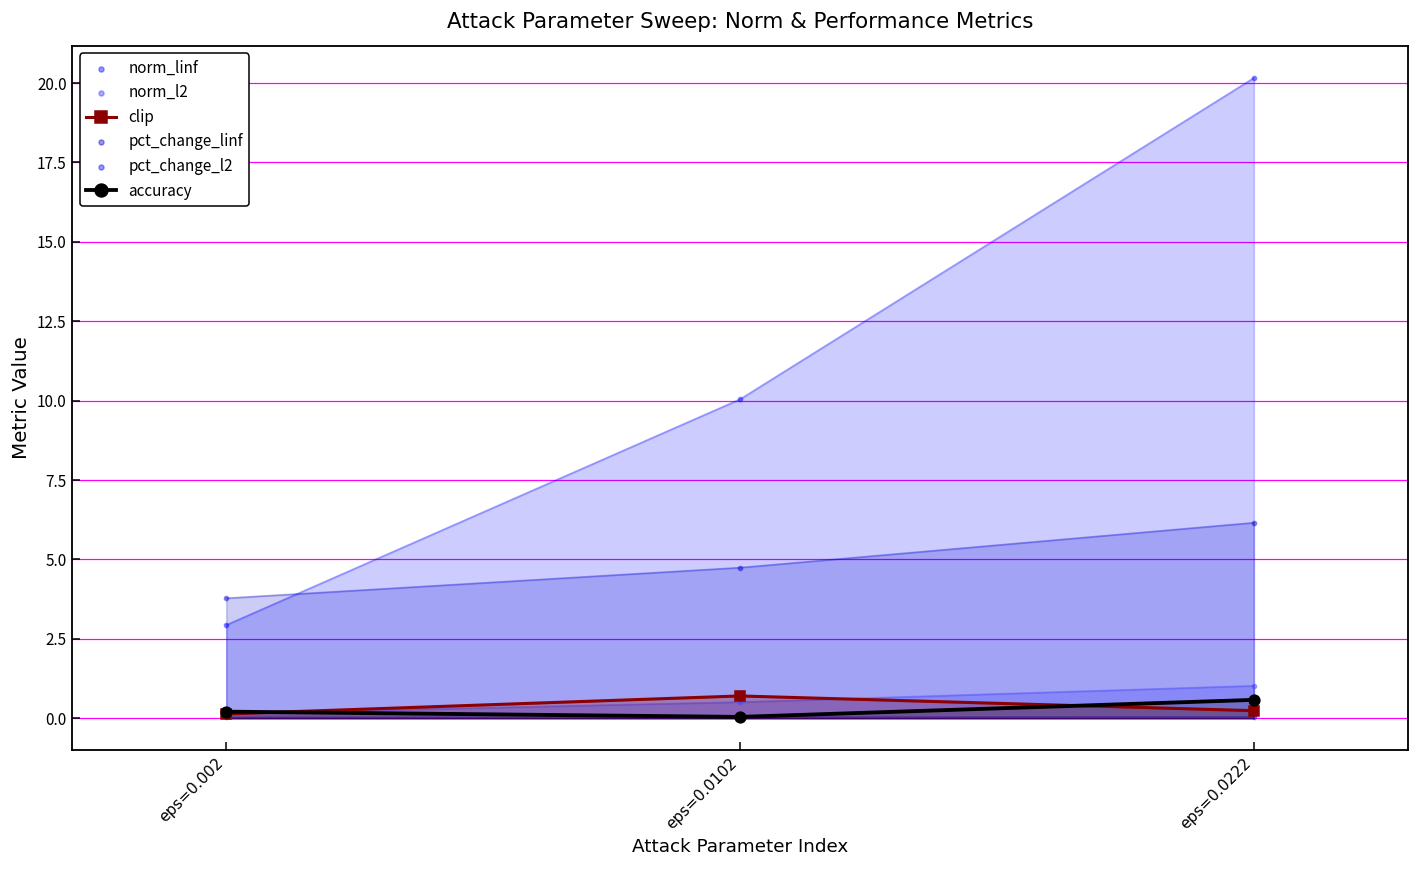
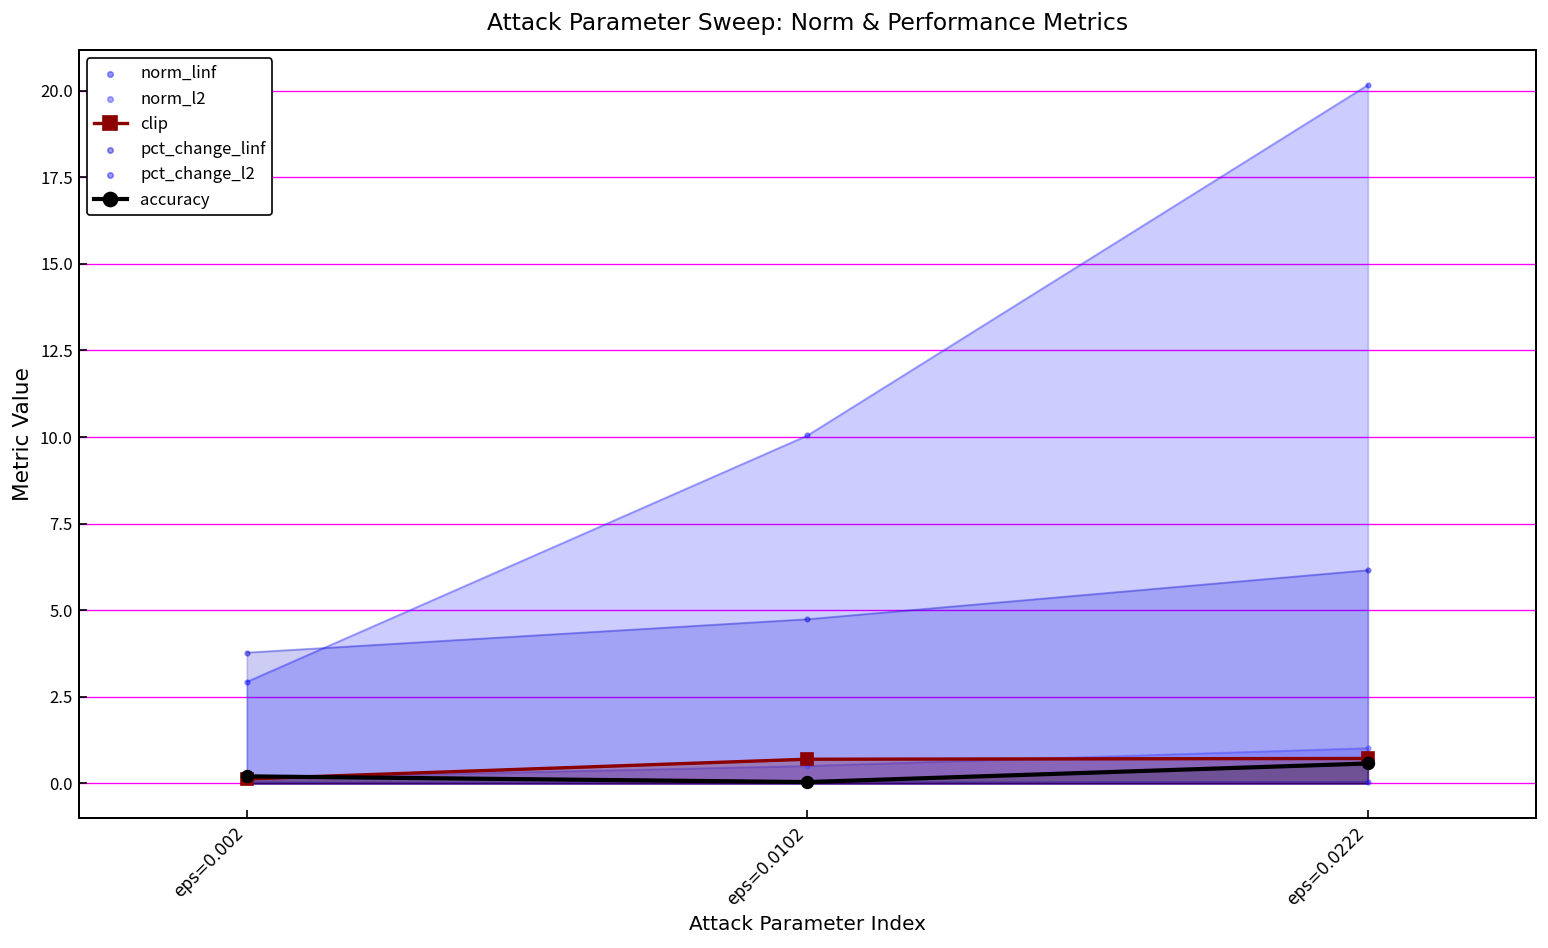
  {
    "clip": {
      "eps=0.0102": 0.7,
-     "eps=0.0222": 0.2
+     "eps=0.0222": 0.7
    },
    "accuracy": {
      "eps=0.0222": 0.6
    }
  }
